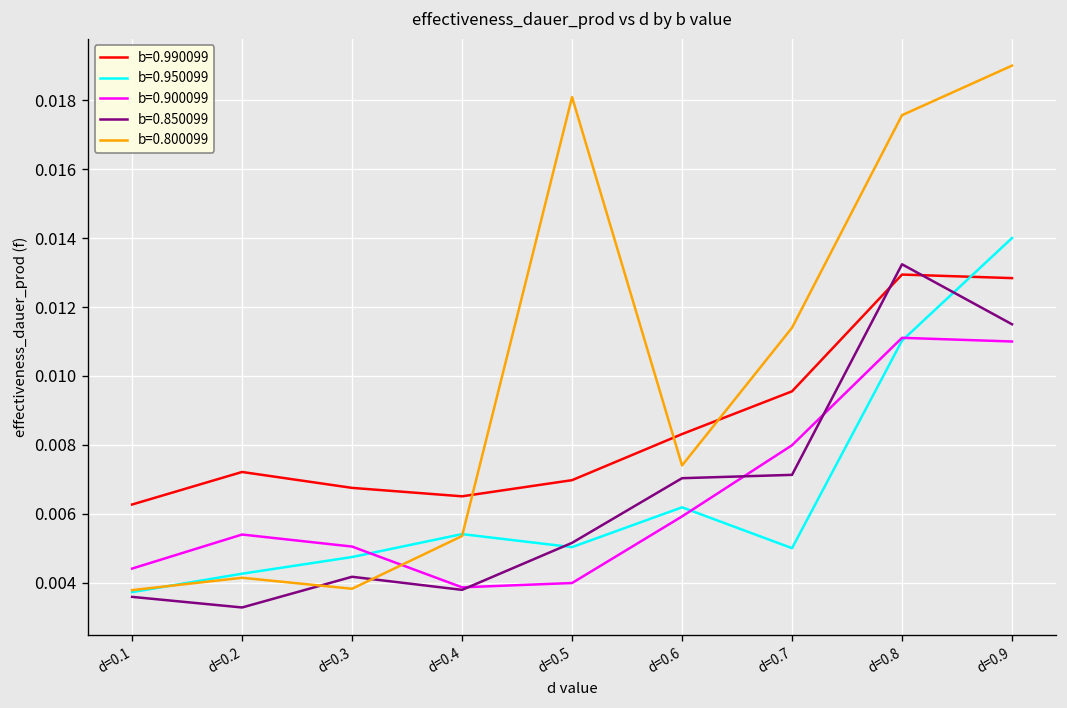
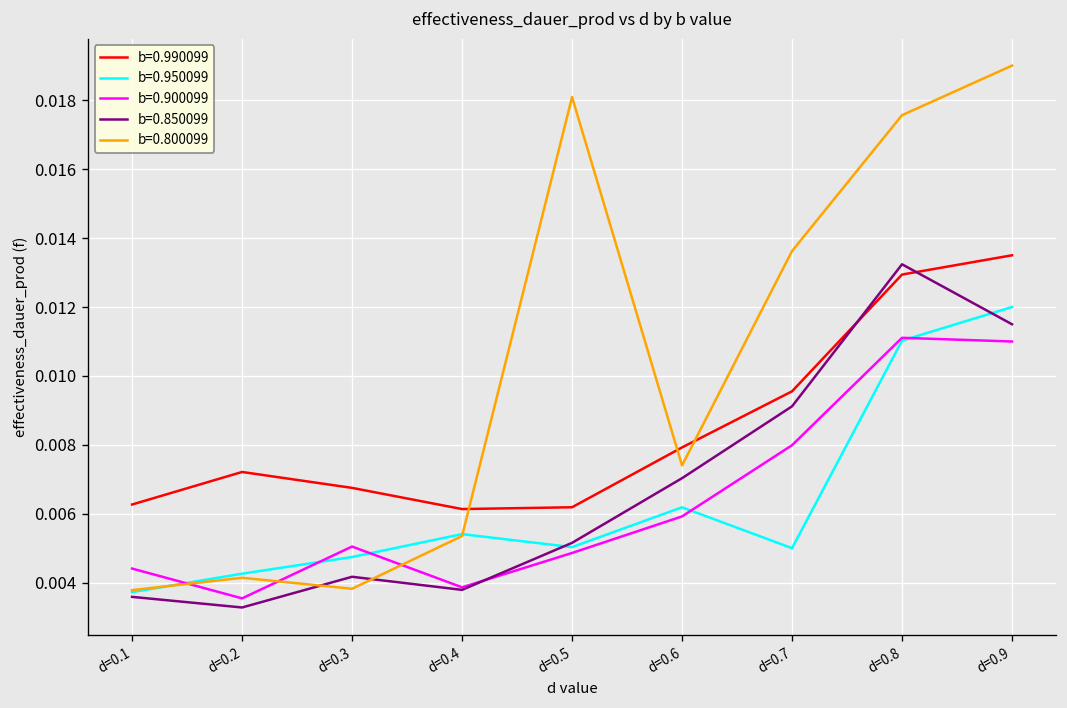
  {
    "b=0.990099": {
      "d=0.1": 0.0063,
      "d=0.2": 0.0072,
      "d=0.3": 0.0068,
-     "d=0.4": 0.0065,
-     "d=0.5": 0.0070,
-     "d=0.6": 0.0083,
+     "d=0.4": 0.0061,
+     "d=0.5": 0.0062,
+     "d=0.6": 0.0079,
      "d=0.7": 0.0096,
      "d=0.8": 0.0129,
-     "d=0.9": 0.0128
+     "d=0.9": 0.0135
    },
    "b=0.950099": {
      "d=0.2": 0.0043,
      "d=0.3": 0.0047,
      "d=0.5": 0.005,
      "d=0.6": 0.0062,
      "d=0.7": 0.005,
-     "d=0.9": 0.014
+     "d=0.9": 0.012
    },
    "b=0.900099": {
      "d=0.1": 0.0044,
-     "d=0.2": 0.0054,
+     "d=0.2": 0.0036,
      "d=0.3": 0.0051,
-     "d=0.5": 0.0040,
+     "d=0.5": 0.0049,
      "d=0.6": 0.0059,
      "d=0.7": 0.0080,
      "d=0.9": 0.0110
    },
    "b=0.850099": {
      "d=0.1": 0.0036,
      "d=0.2": 0.0033,
      "d=0.3": 0.0042,
      "d=0.5": 0.0052,
      "d=0.6": 0.0070,
-     "d=0.7": 0.0071,
+     "d=0.7": 0.0091,
      "d=0.8": 0.0132,
      "d=0.9": 0.0115
    },
    "b=0.800099": {
      "d=0.2": 0.0041,
      "d=0.3": 0.0038,
      "d=0.5": 0.0181,
      "d=0.6": 0.0074,
-     "d=0.7": 0.0114,
+     "d=0.7": 0.0136,
      "d=0.8": 0.0176,
      "d=0.9": 0.0190
    }
  }
